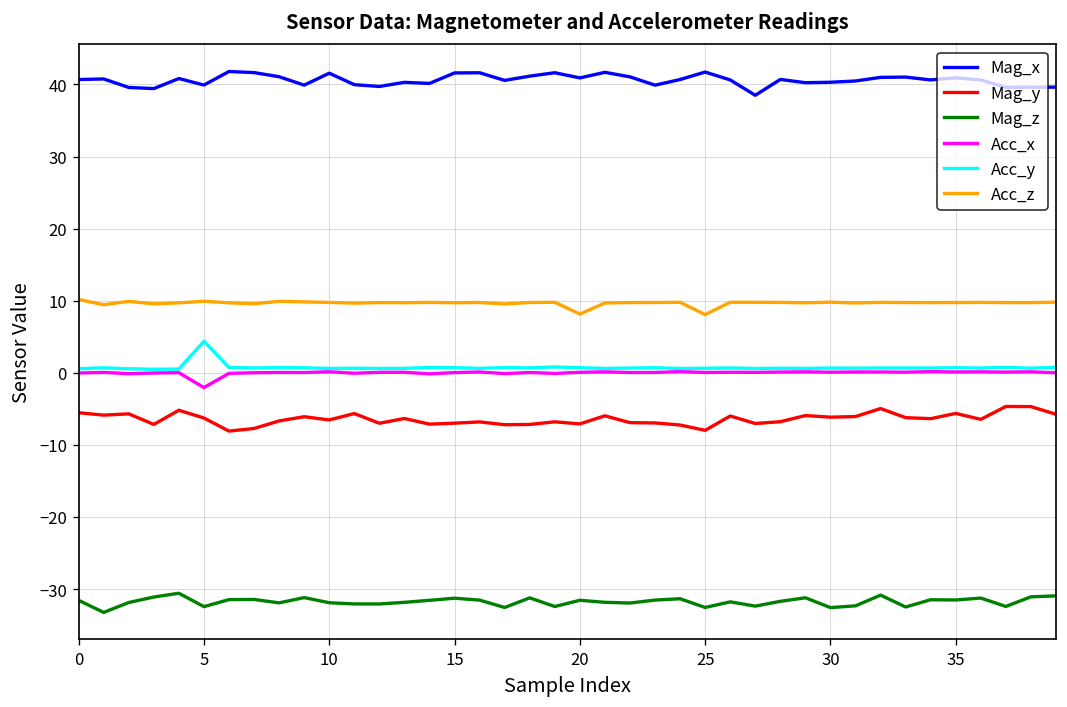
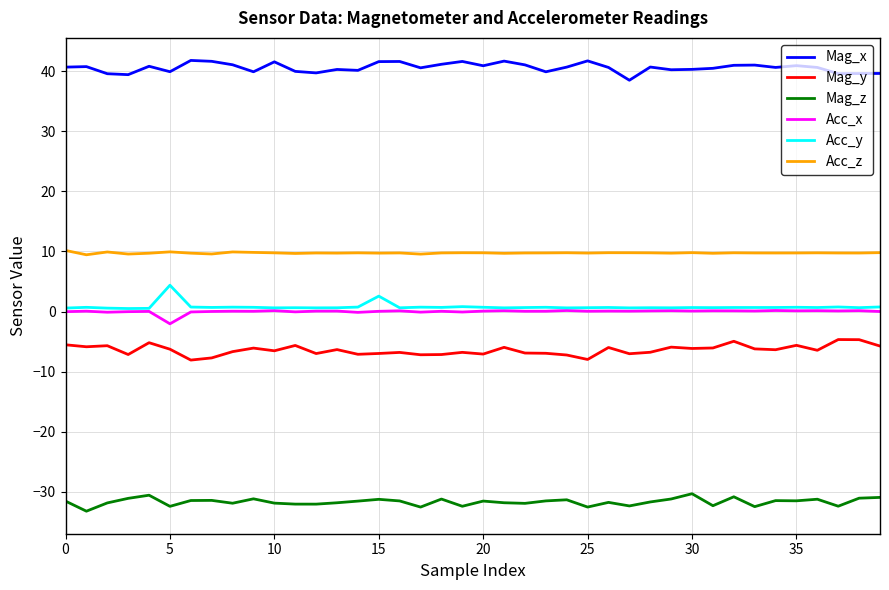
  {
    "Mag_x": {
      "0": 41,
      "5": 40,
      "10": 42,
      "15": 42,
      "20": 41,
      "25": 42,
      "30": 40
    },
    "Mag_y": {
      "0": -6,
      "5": -6,
      "10": -7,
      "15": -7,
      "20": -7,
      "25": -8,
      "30": -6,
      "35": -6
    },
    "Mag_z": {
      "0": -32,
      "5": -32,
      "10": -32,
      "15": -31,
      "20": -32,
      "25": -33,
-     "30": -33,
+     "30": -30,
      "35": -32
    },
    "Acc_x": {
      "0": 0,
      "5": -2,
      "10": 0,
      "15": 0,
      "20": 0,
      "25": 0,
      "30": 0,
      "35": 0
    },
    "Acc_y": {
      "0": 1,
      "5": 4,
      "10": 1,
-     "15": 1,
+     "15": 3,
      "20": 1,
      "25": 1,
      "30": 1,
      "35": 1
    },
    "Acc_z": {
      "0": 10,
      "5": 10,
      "10": 10,
      "15": 10,
-     "20": 8,
-     "25": 8,
+     "20": 10,
+     "25": 10,
      "30": 10,
      "35": 10
    }
  }
